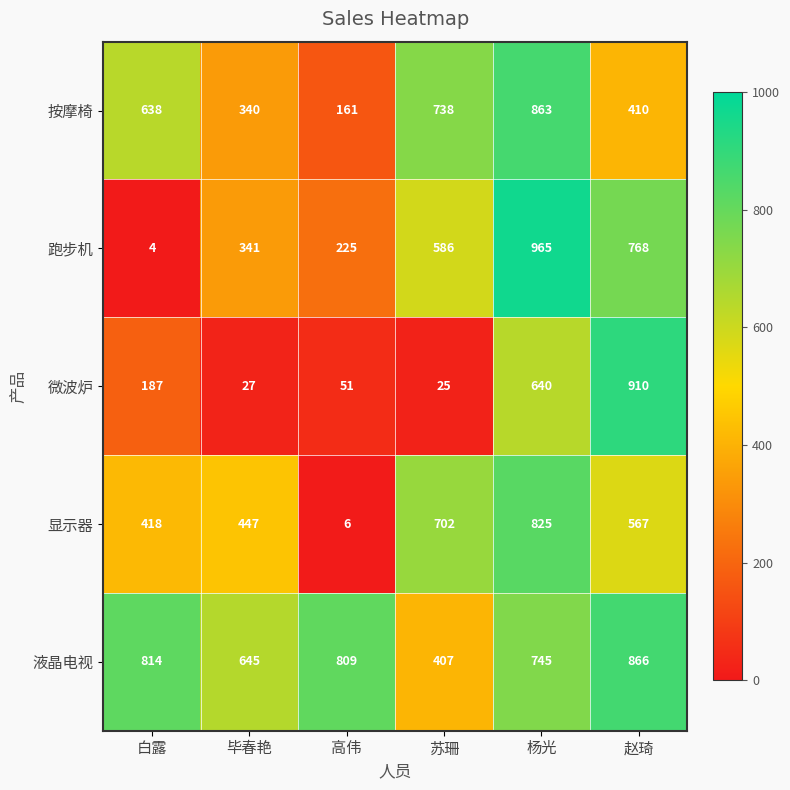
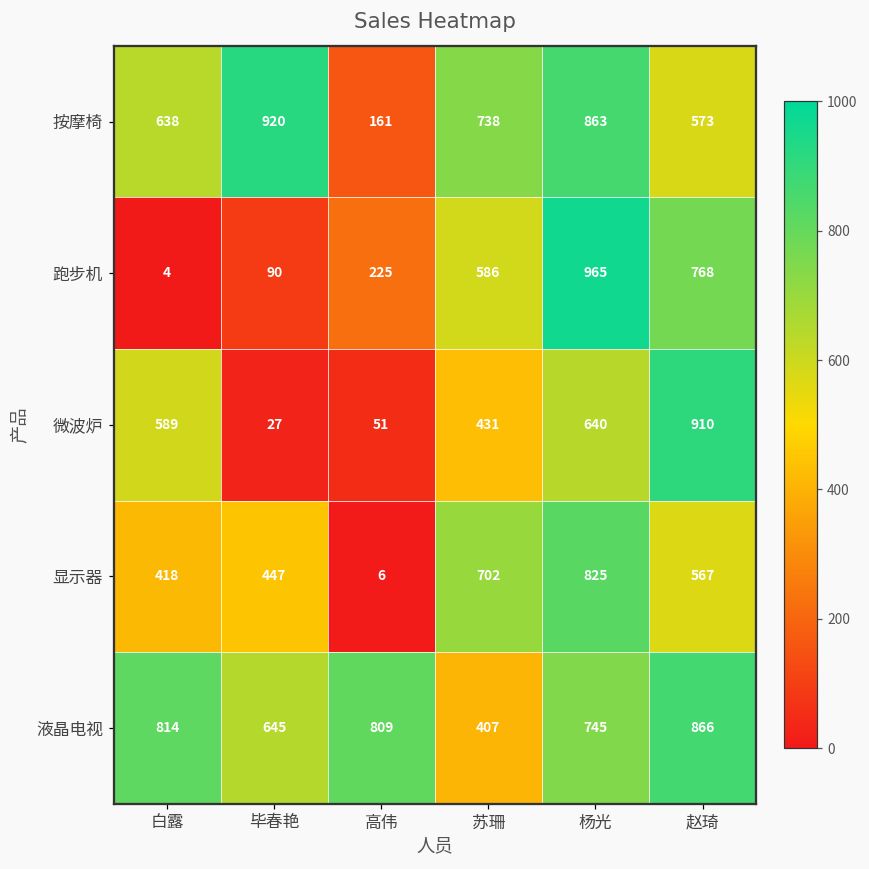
  {
    "按摩椅": {
      "白露": 638,
-     "毕春艳": 340,
+     "毕春艳": 920,
      "高伟": 161,
      "苏珊": 738,
      "杨光": 863,
-     "赵琦": 410
+     "赵琦": 573
    },
    "跑步机": {
      "白露": 4,
-     "毕春艳": 341,
+     "毕春艳": 90,
      "高伟": 225,
      "苏珊": 586,
      "杨光": 965,
      "赵琦": 768
    },
    "微波炉": {
-     "白露": 187,
+     "白露": 589,
      "毕春艳": 27,
      "高伟": 51,
-     "苏珊": 25,
+     "苏珊": 431,
      "杨光": 640,
      "赵琦": 910
    },
    "显示器": {
      "白露": 418,
      "毕春艳": 447,
      "高伟": 6,
      "苏珊": 702,
      "杨光": 825,
      "赵琦": 567
    },
    "液晶电视": {
      "白露": 814,
      "毕春艳": 645,
      "高伟": 809,
      "苏珊": 407,
      "杨光": 745,
      "赵琦": 866
    }
  }
